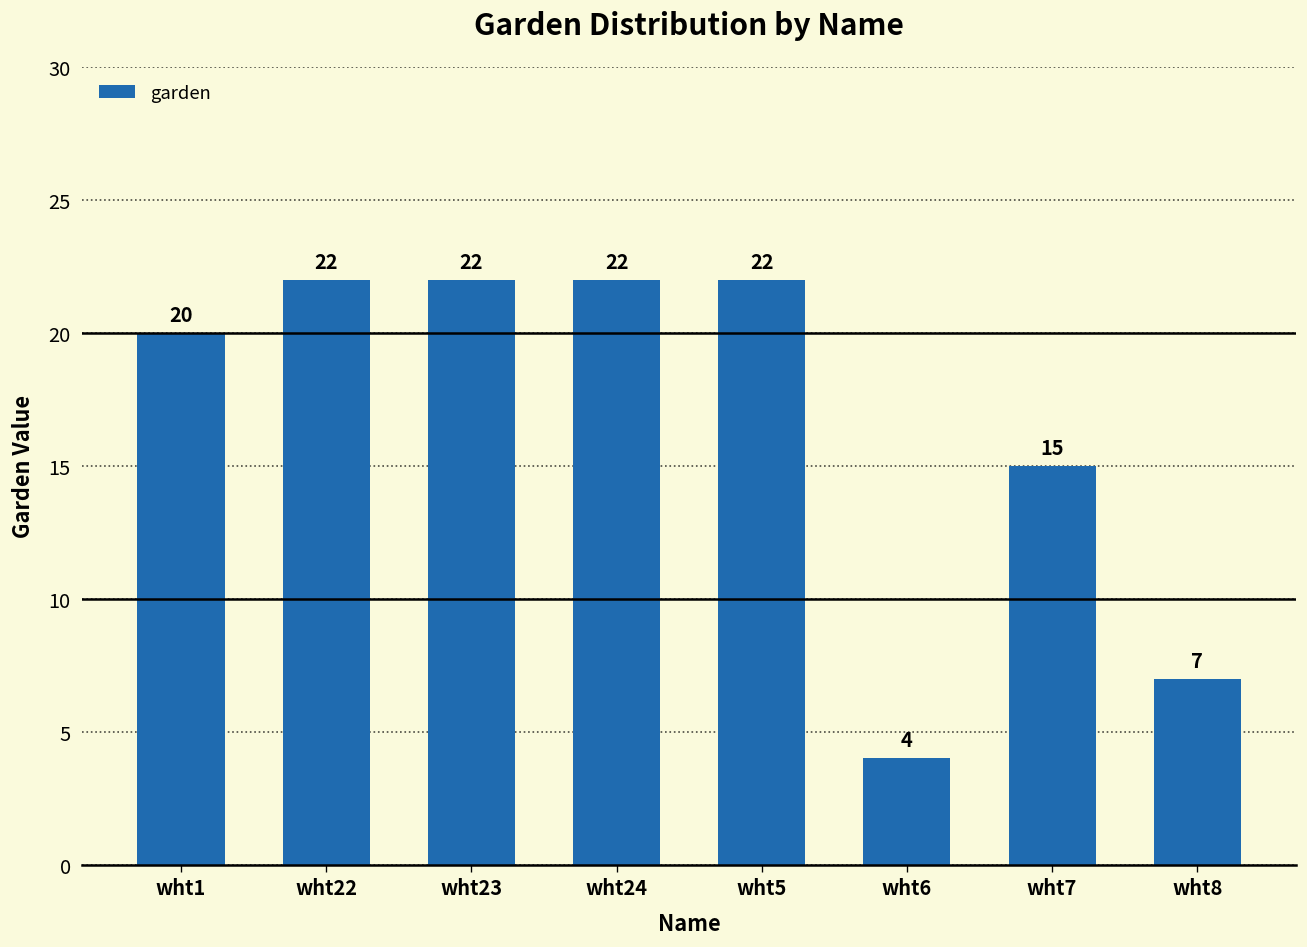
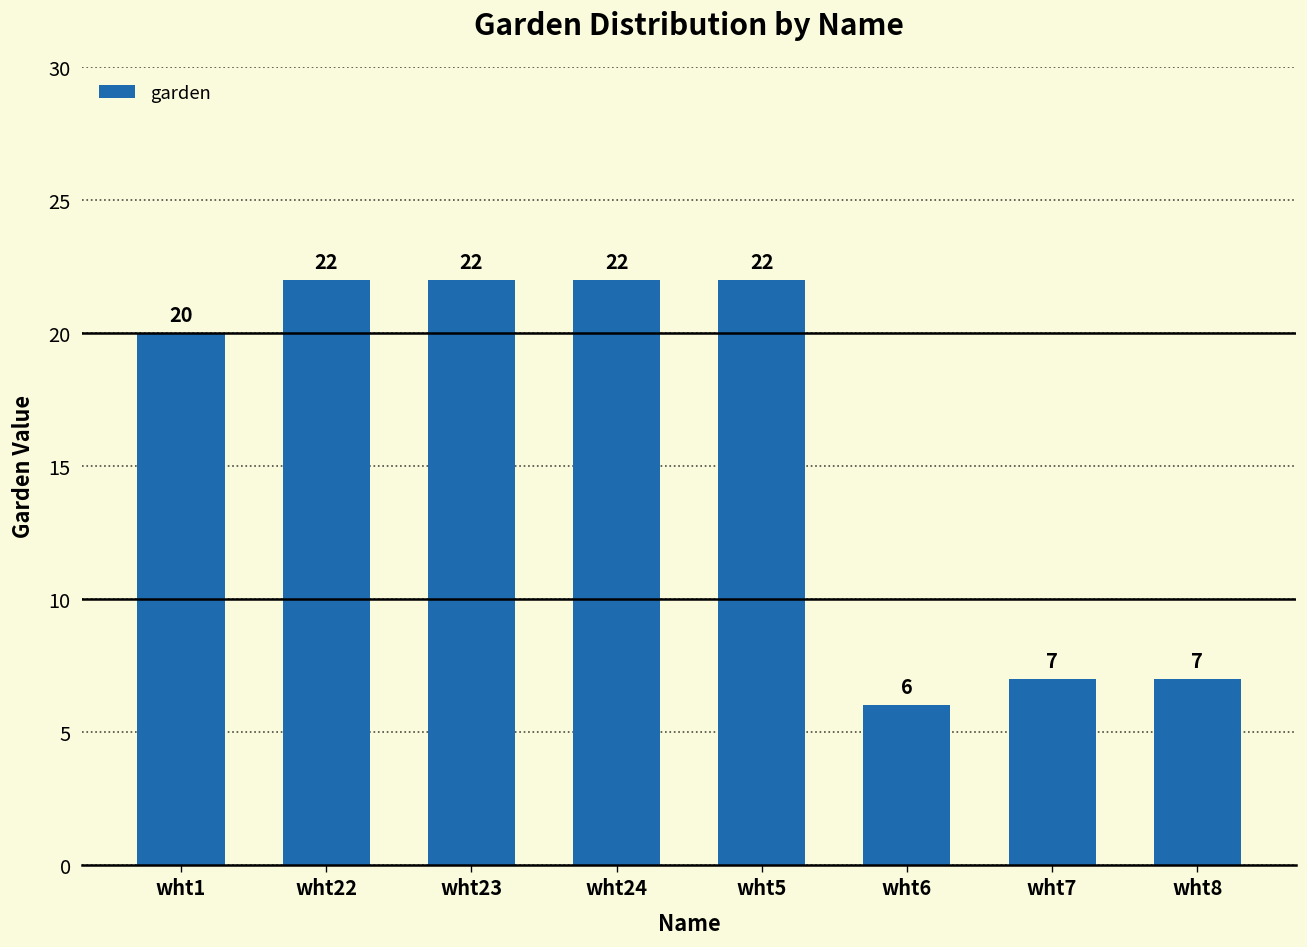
  {
    "wht1": 20,
    "wht22": 22,
    "wht23": 22,
    "wht24": 22,
    "wht5": 22,
-   "wht6": 4,
-   "wht7": 15,
+   "wht6": 6,
+   "wht7": 7,
    "wht8": 7
  }
